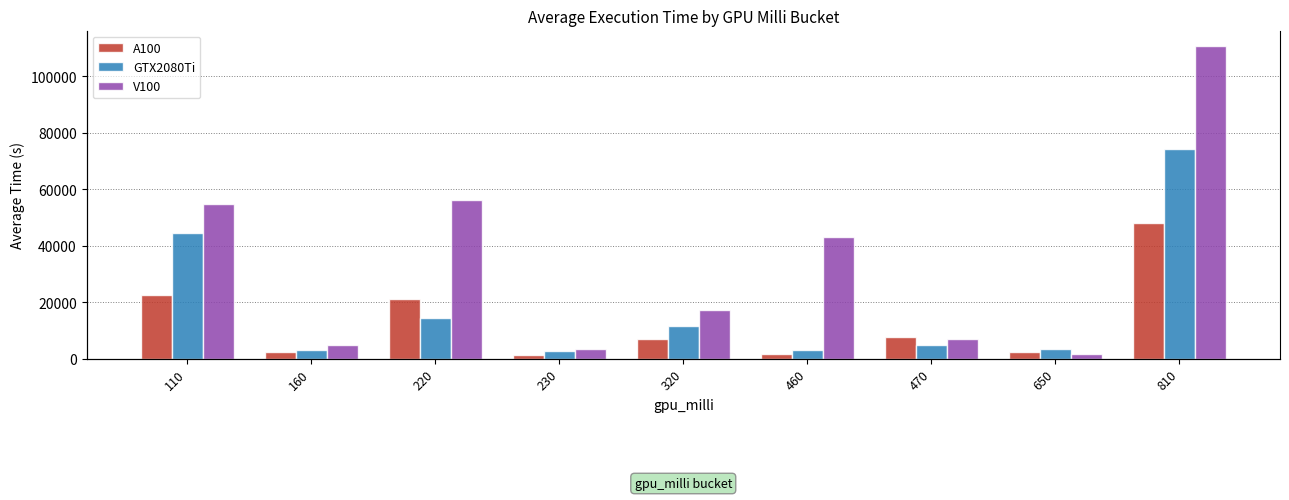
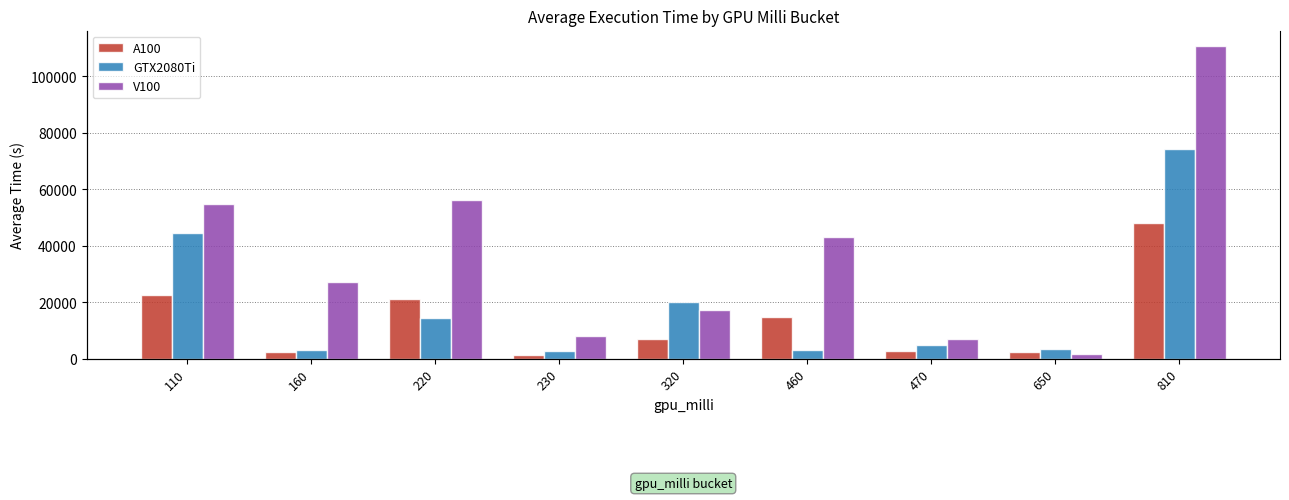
  {
    "A100": {
      "110": 23000,
      "160": 2000,
      "220": 21000,
      "230": 1000,
      "320": 7000,
-     "460": 2000,
-     "470": 8000,
+     "460": 15000,
+     "470": 3000,
      "650": 2000,
      "810": 48000
    },
    "GTX2080Ti": {
      "110": 45000,
      "160": 3000,
      "220": 15000,
      "230": 3000,
-     "320": 12000,
+     "320": 20000,
      "460": 3000,
      "470": 5000,
      "650": 4000,
      "810": 74000
    },
    "V100": {
      "110": 55000,
-     "160": 5000,
+     "160": 27000,
      "220": 56000,
-     "230": 4000,
+     "230": 8000,
      "320": 17000,
      "460": 43000,
      "470": 7000,
      "650": 2000,
      "810": 111000
    }
  }
